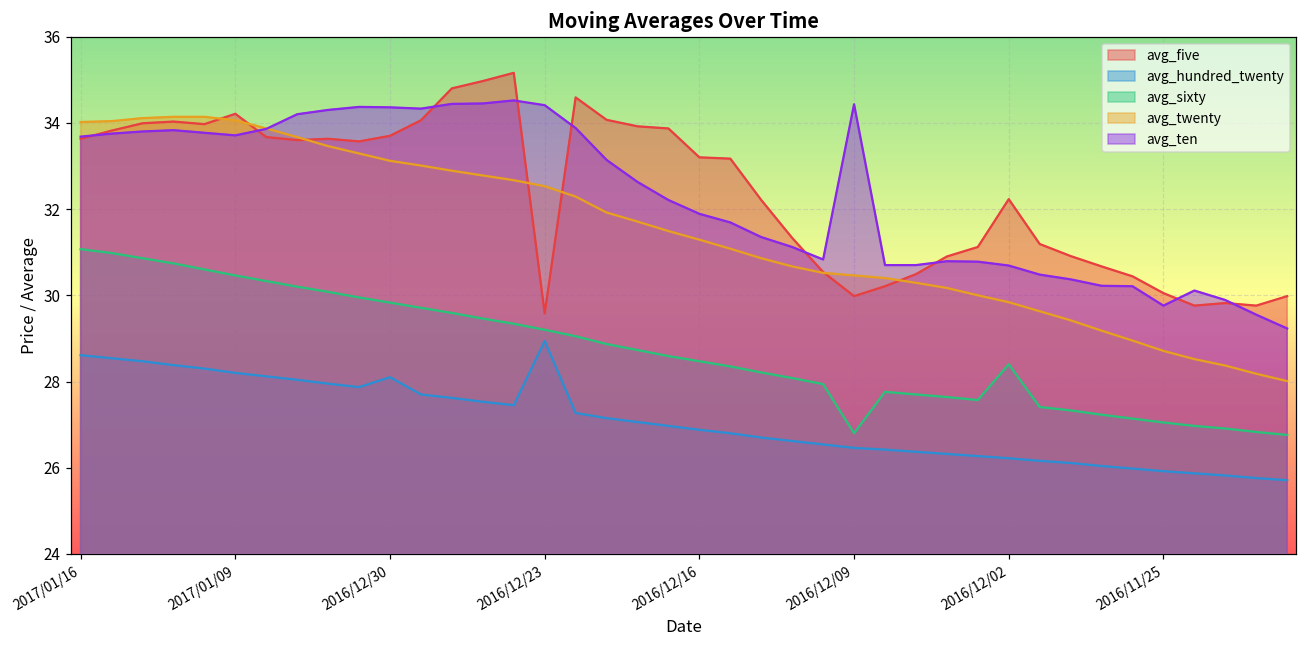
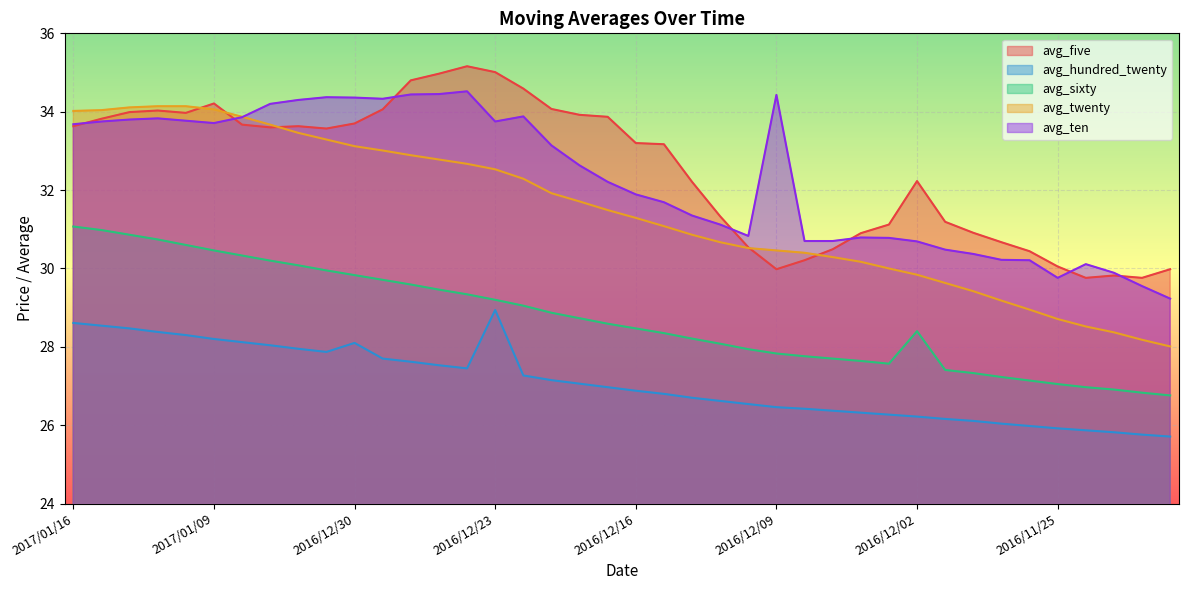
  {
    "avg_five": {
      "2017/01/09": 34.2,
      "2016/12/30": 33.7,
-     "2016/12/23": 29.6,
+     "2016/12/23": 35.0,
      "2016/12/16": 33.2,
      "2016/12/09": 30.0,
      "2016/12/02": 32.2,
      "2016/11/25": 30.1
    },
    "avg_hundred_twenty": {
      "2017/01/16": 28.6,
      "2017/01/09": 28.2,
      "2016/12/30": 28.1,
      "2016/12/23": 28.9,
      "2016/12/16": 26.9,
      "2016/12/09": 26.5,
      "2016/12/02": 26.2,
      "2016/11/25": 25.9
    },
    "avg_sixty": {
      "2017/01/16": 31.1,
      "2017/01/09": 30.5,
      "2016/12/30": 29.8,
      "2016/12/23": 29.2,
      "2016/12/16": 28.5,
-     "2016/12/09": 26.8,
+     "2016/12/09": 27.8,
      "2016/12/02": 28.4,
      "2016/11/25": 27.1
    },
    "avg_twenty": {
      "2017/01/16": 34.0,
      "2017/01/09": 34.1,
      "2016/12/30": 33.1,
      "2016/12/23": 32.5,
      "2016/12/16": 31.3,
      "2016/12/09": 30.5,
      "2016/12/02": 29.8,
      "2016/11/25": 28.7
    },
    "avg_ten": {
      "2017/01/09": 33.7,
      "2016/12/30": 34.4,
-     "2016/12/23": 34.4,
+     "2016/12/23": 33.8,
      "2016/12/16": 31.9,
      "2016/12/09": 34.4,
      "2016/12/02": 30.7,
      "2016/11/25": 29.8
    }
  }
